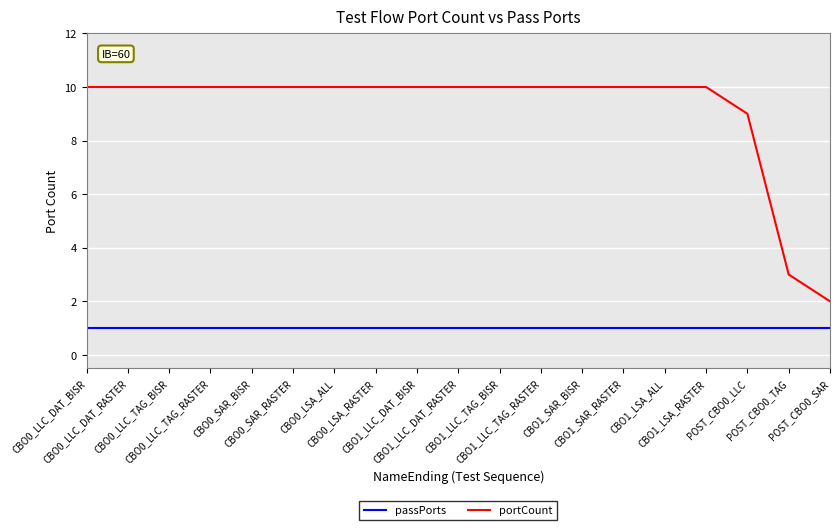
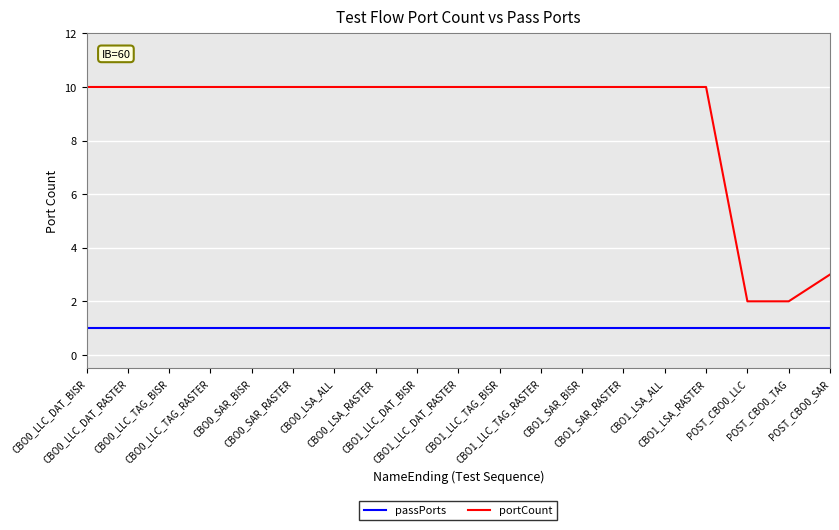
  {
    "passPorts": {
      "CBO0_LLC_DAT_BISR": 1,
      "CBO0_LLC_DAT_RASTER": 1,
      "CBO0_LLC_TAG_BISR": 1,
      "CBO0_LLC_TAG_RASTER": 1,
      "CBO0_SAR_BISR": 1,
      "CBO0_SAR_RASTER": 1,
      "CBO0_LSA_ALL": 1,
      "CBO0_LSA_RASTER": 1,
      "CBO1_LLC_DAT_BISR": 1,
      "CBO1_LLC_DAT_RASTER": 1,
      "CBO1_LLC_TAG_BISR": 1,
      "CBO1_LLC_TAG_RASTER": 1,
      "CBO1_SAR_BISR": 1,
      "CBO1_SAR_RASTER": 1,
      "CBO1_LSA_ALL": 1,
      "CBO1_LSA_RASTER": 1,
      "POST_CBO0_LLC": 1,
      "POST_CBO0_TAG": 1,
      "POST_CBO0_SAR": 1
    },
    "portCount": {
      "CBO0_LLC_DAT_BISR": 10,
      "CBO0_LLC_DAT_RASTER": 10,
      "CBO0_LLC_TAG_BISR": 10,
      "CBO0_LLC_TAG_RASTER": 10,
      "CBO0_SAR_BISR": 10,
      "CBO0_SAR_RASTER": 10,
      "CBO0_LSA_ALL": 10,
      "CBO0_LSA_RASTER": 10,
      "CBO1_LLC_DAT_BISR": 10,
      "CBO1_LLC_DAT_RASTER": 10,
      "CBO1_LLC_TAG_BISR": 10,
      "CBO1_LLC_TAG_RASTER": 10,
      "CBO1_SAR_BISR": 10,
      "CBO1_SAR_RASTER": 10,
      "CBO1_LSA_ALL": 10,
      "CBO1_LSA_RASTER": 10,
-     "POST_CBO0_LLC": 9,
-     "POST_CBO0_TAG": 3,
-     "POST_CBO0_SAR": 2
+     "POST_CBO0_LLC": 2,
+     "POST_CBO0_TAG": 2,
+     "POST_CBO0_SAR": 3
    }
  }
